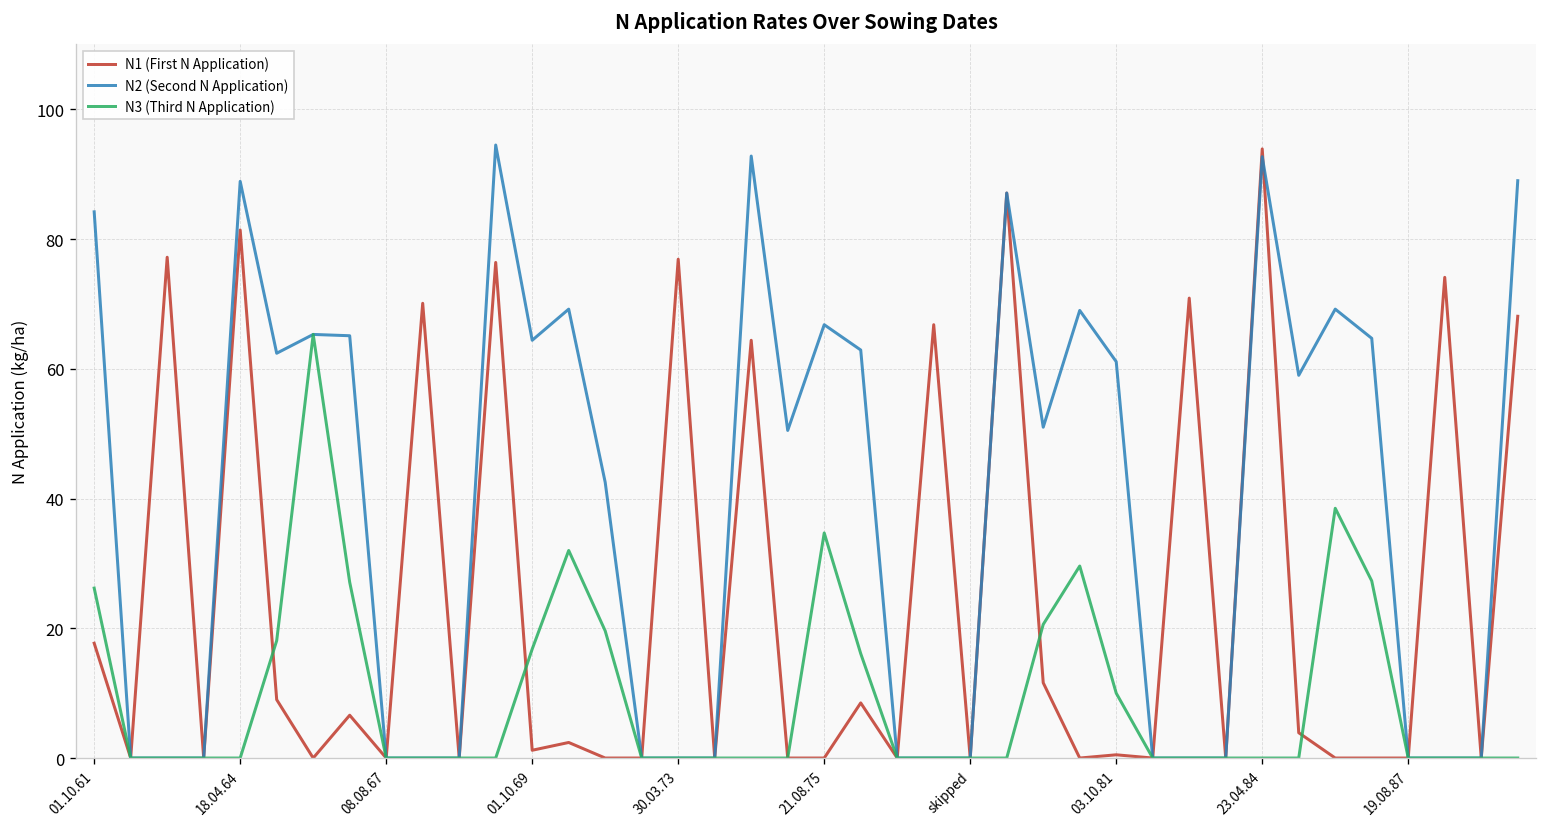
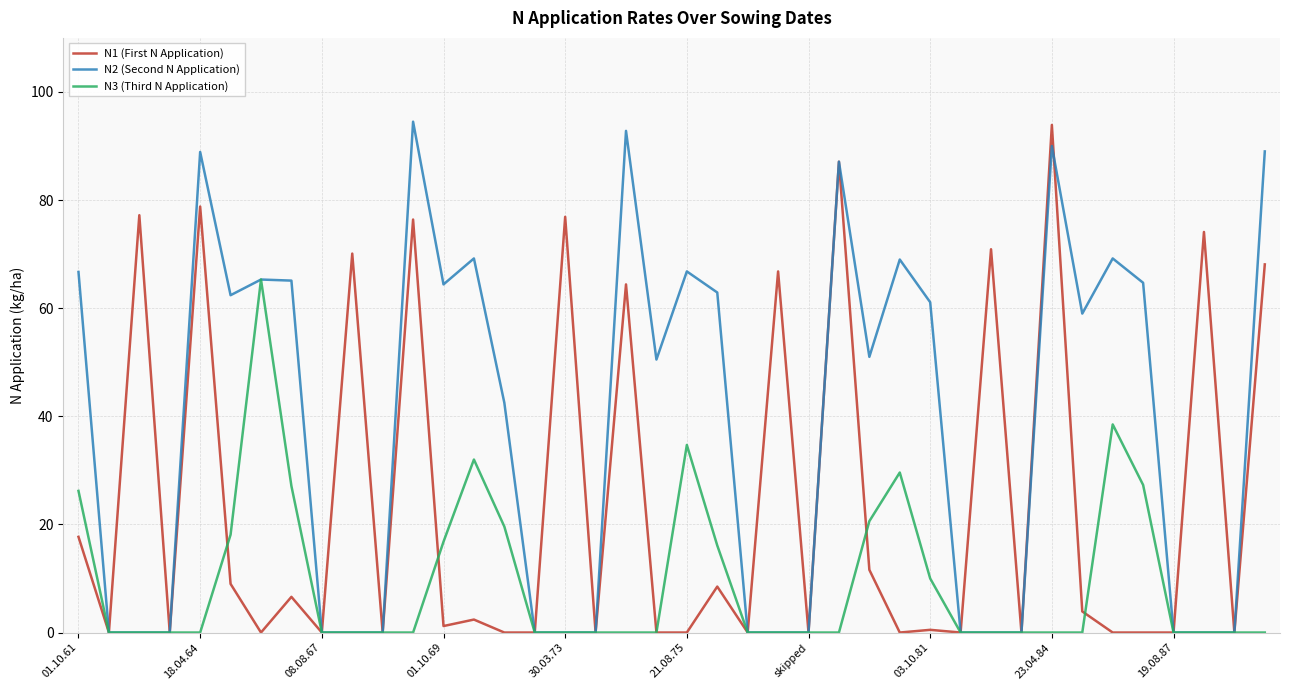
  {
    "N1 (First N Application)": {
      "01.10.61": 18,
-     "18.04.64": 81,
+     "18.04.64": 79,
      "01.10.69": 1,
      "30.03.73": 77,
      "21.08.75": 0,
      "03.10.81": 1,
      "23.04.84": 94
    },
    "N2 (Second N Application)": {
-     "01.10.61": 84,
+     "01.10.61": 67,
      "18.04.64": 89,
      "01.10.69": 64,
      "21.08.75": 67,
      "03.10.81": 61,
-     "23.04.84": 93
+     "23.04.84": 90
    },
    "N3 (Third N Application)": {
      "01.10.61": 26,
      "18.04.64": 0,
      "01.10.69": 17,
      "21.08.75": 35,
      "03.10.81": 10,
      "23.04.84": 0
    }
  }
